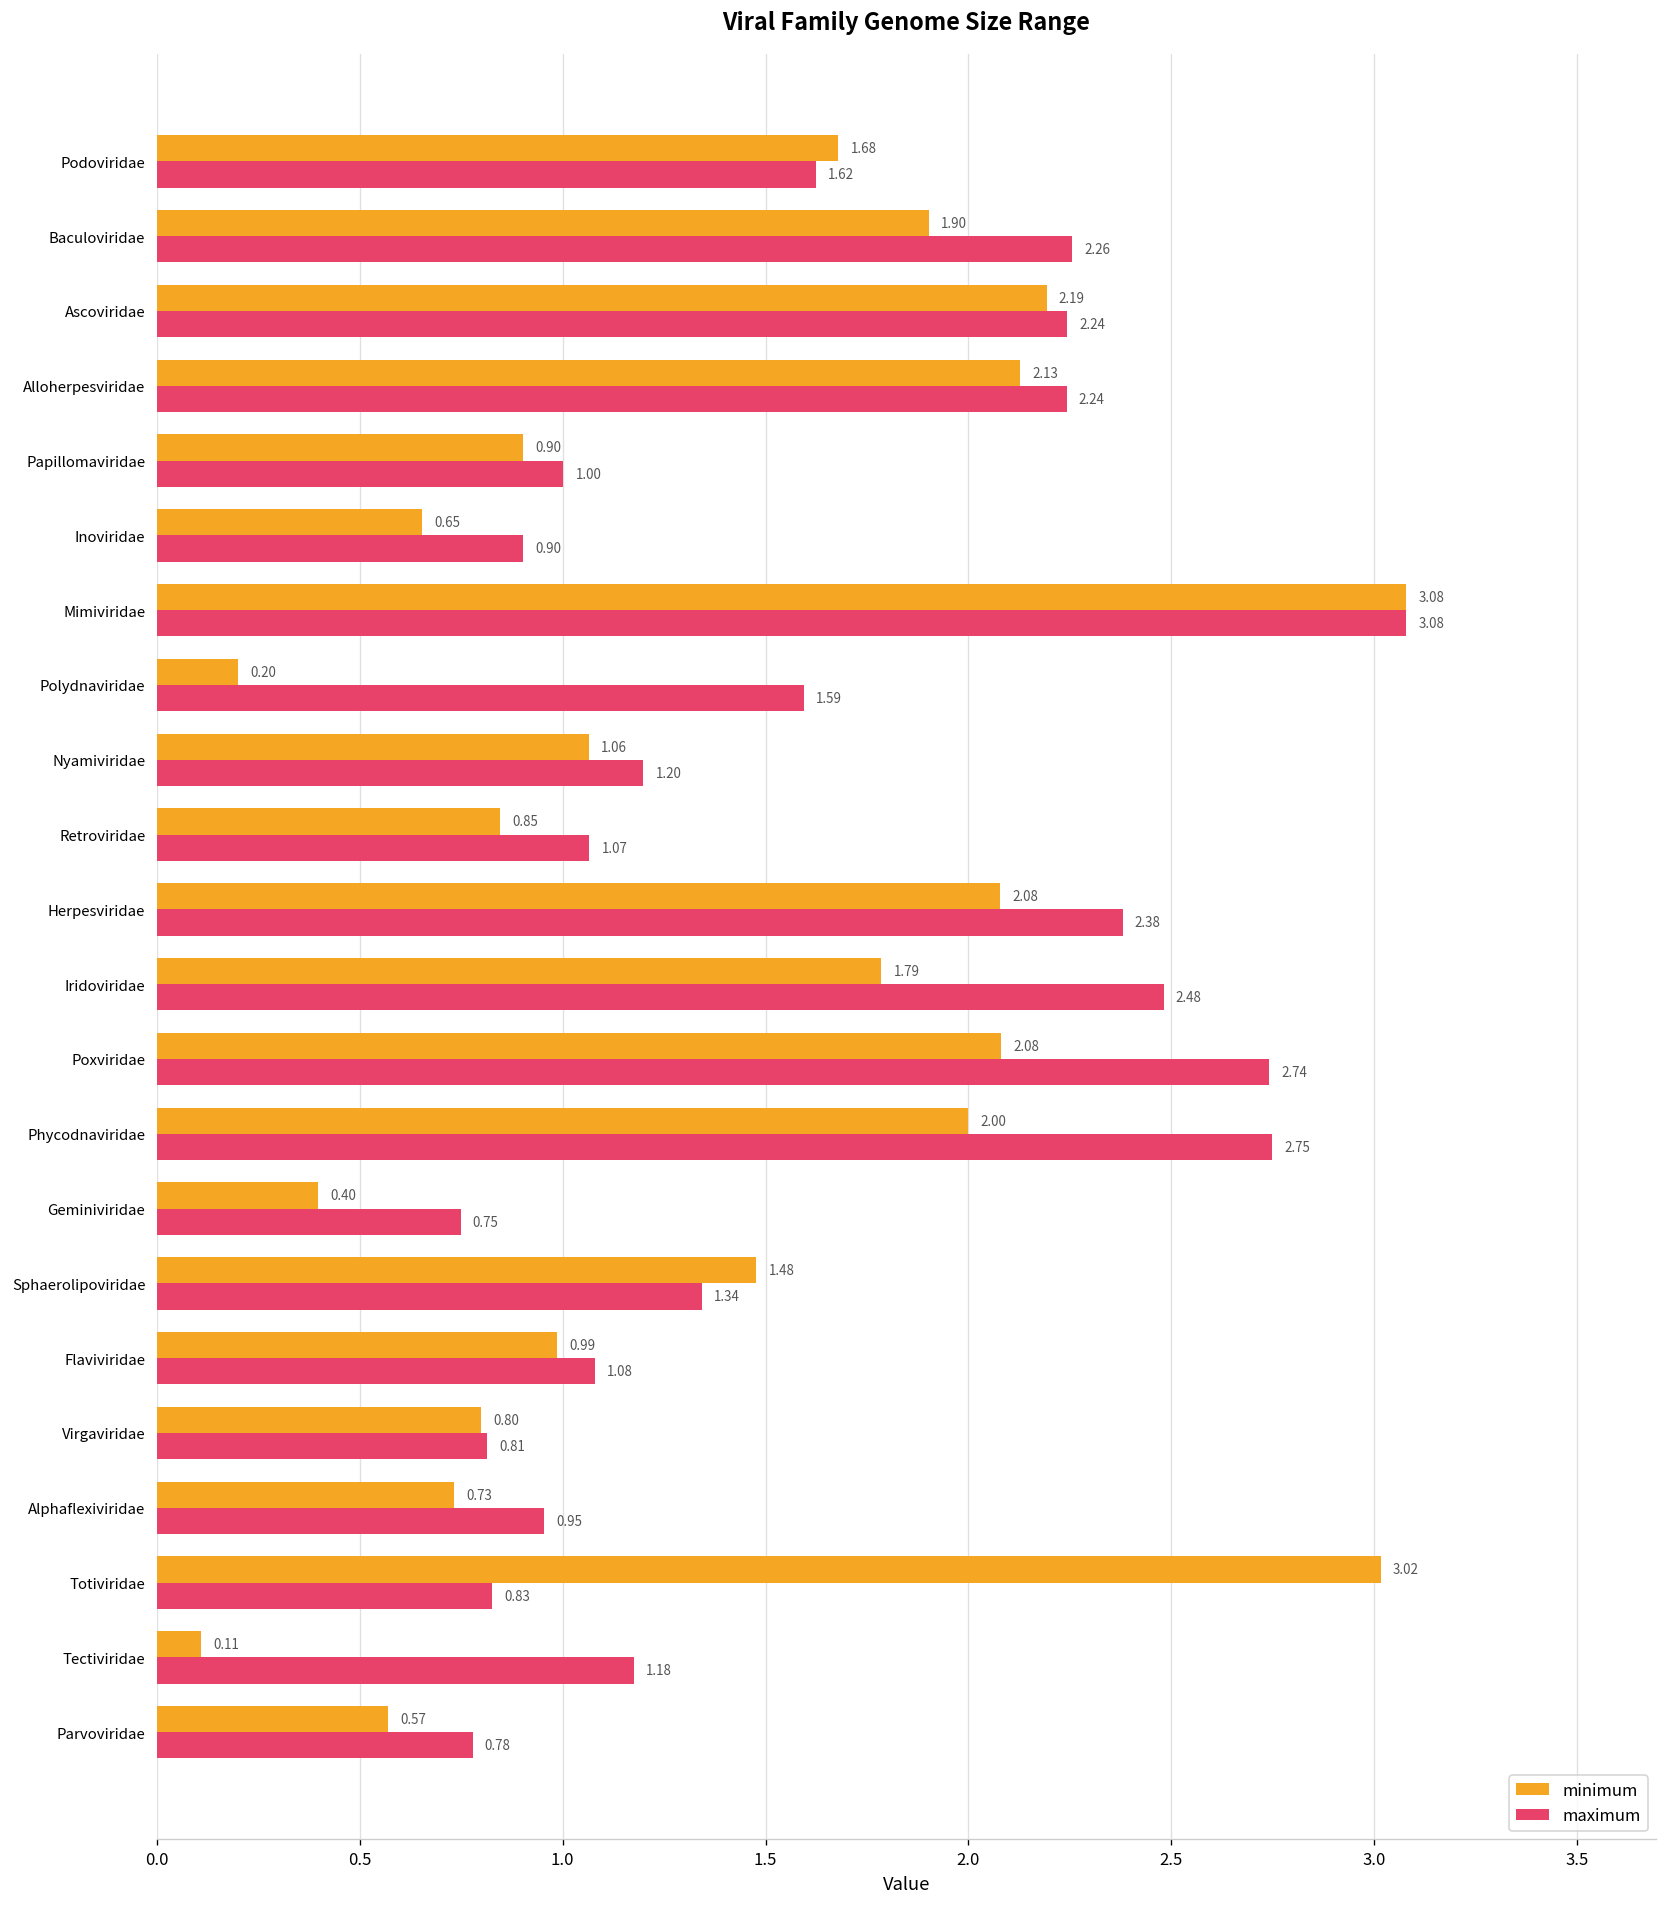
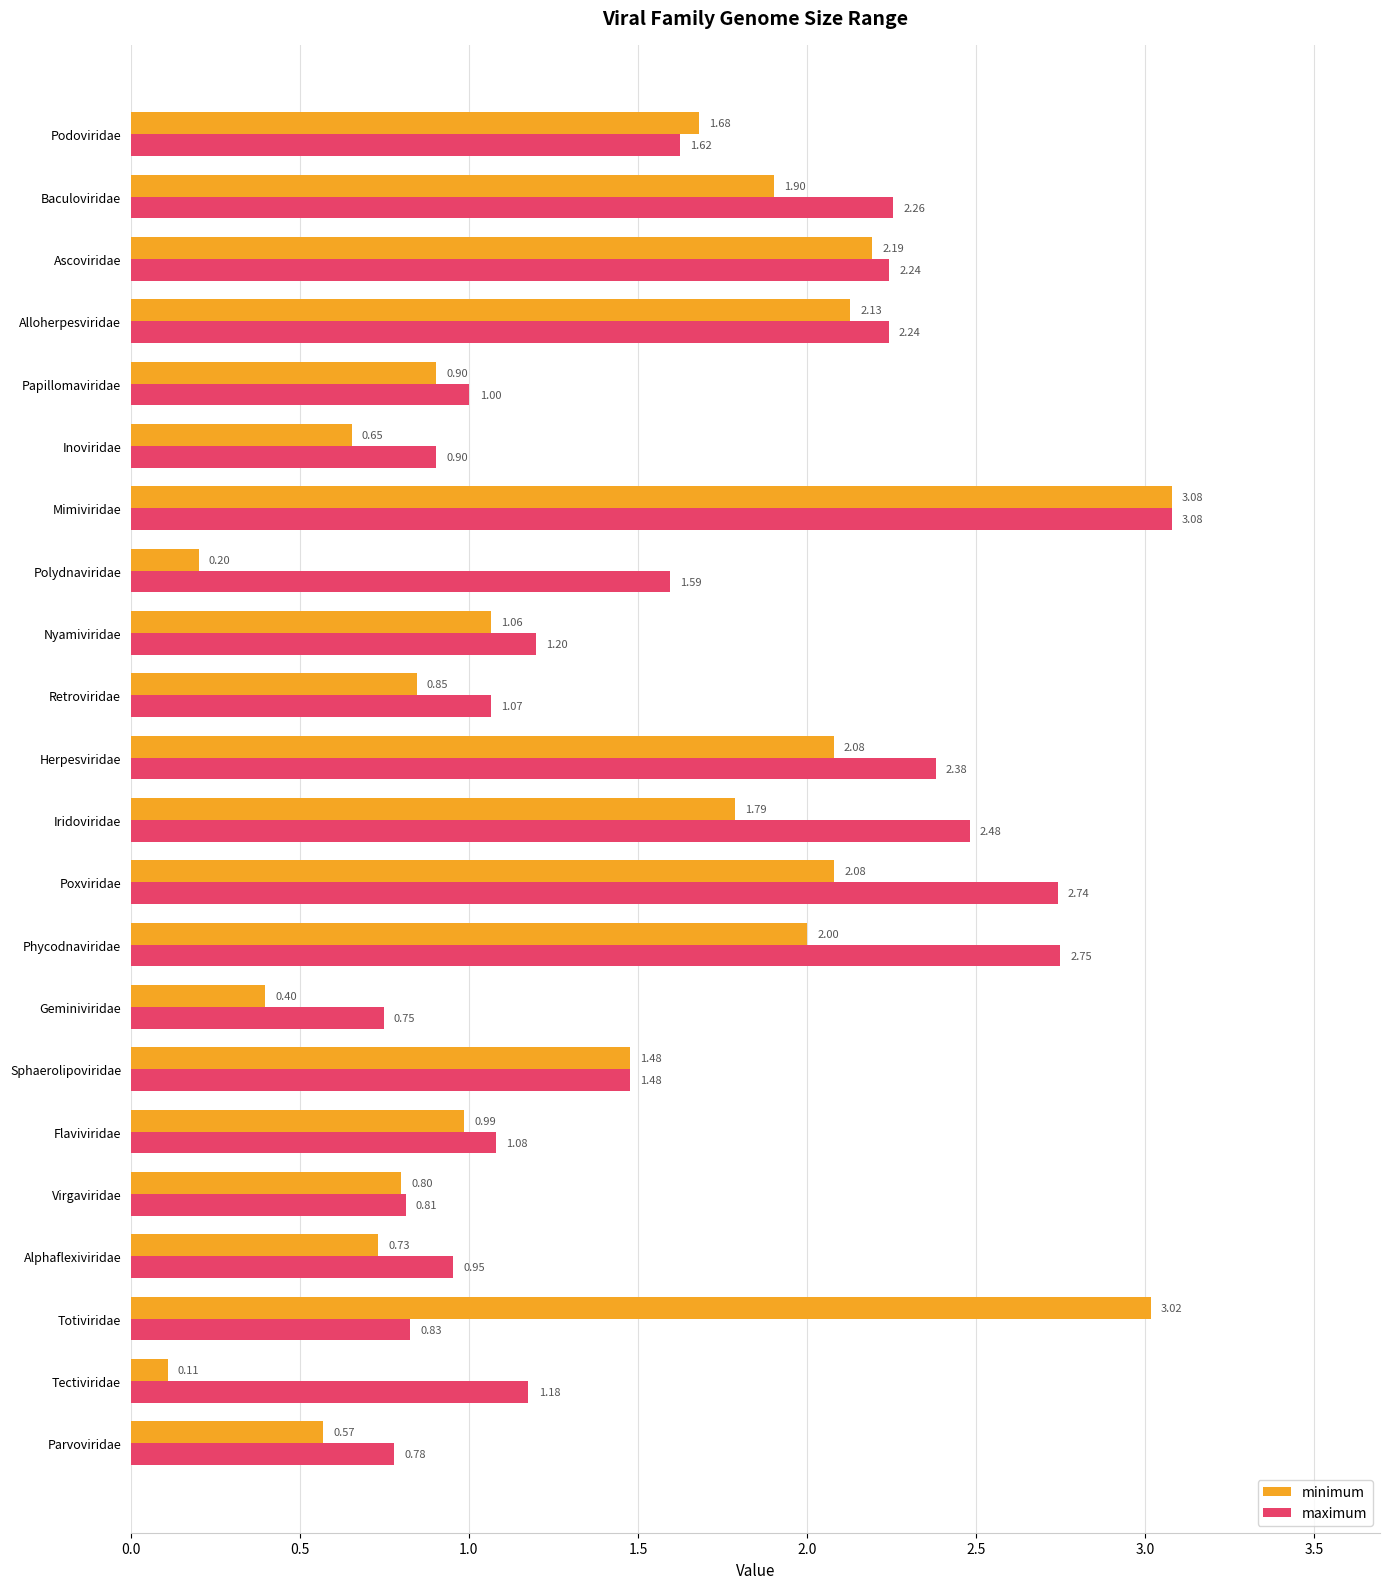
  {
    "minimum": {
      "Podoviridae": 1.68,
      "Baculoviridae": 1.90,
      "Ascoviridae": 2.19,
      "Alloherpesviridae": 2.13,
      "Papillomaviridae": 0.90,
      "Inoviridae": 0.65,
      "Mimiviridae": 3.08,
      "Polydnaviridae": 0.20,
      "Nyamiviridae": 1.06,
      "Retroviridae": 0.85,
      "Herpesviridae": 2.08,
      "Iridoviridae": 1.79,
      "Poxviridae": 2.08,
      "Phycodnaviridae": 2.00,
      "Geminiviridae": 0.40,
      "Sphaerolipoviridae": 1.48,
      "Flaviviridae": 0.99,
      "Virgaviridae": 0.80,
      "Alphaflexiviridae": 0.73,
      "Totiviridae": 3.02,
      "Tectiviridae": 0.11,
      "Parvoviridae": 0.57
    },
    "maximum": {
      "Podoviridae": 1.62,
      "Baculoviridae": 2.26,
      "Ascoviridae": 2.24,
      "Alloherpesviridae": 2.24,
      "Papillomaviridae": 1.00,
      "Inoviridae": 0.90,
      "Mimiviridae": 3.08,
      "Polydnaviridae": 1.59,
      "Nyamiviridae": 1.20,
      "Retroviridae": 1.07,
      "Herpesviridae": 2.38,
      "Iridoviridae": 2.48,
      "Poxviridae": 2.74,
      "Phycodnaviridae": 2.75,
      "Geminiviridae": 0.75,
-     "Sphaerolipoviridae": 1.34,
+     "Sphaerolipoviridae": 1.48,
      "Flaviviridae": 1.08,
      "Virgaviridae": 0.81,
      "Alphaflexiviridae": 0.95,
      "Totiviridae": 0.83,
      "Tectiviridae": 1.18,
      "Parvoviridae": 0.78
    }
  }
